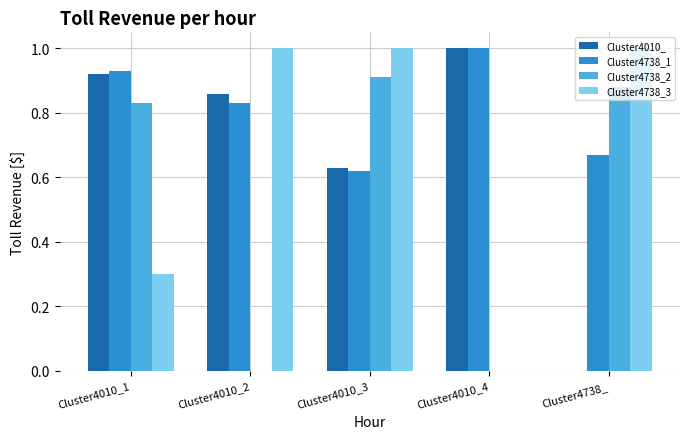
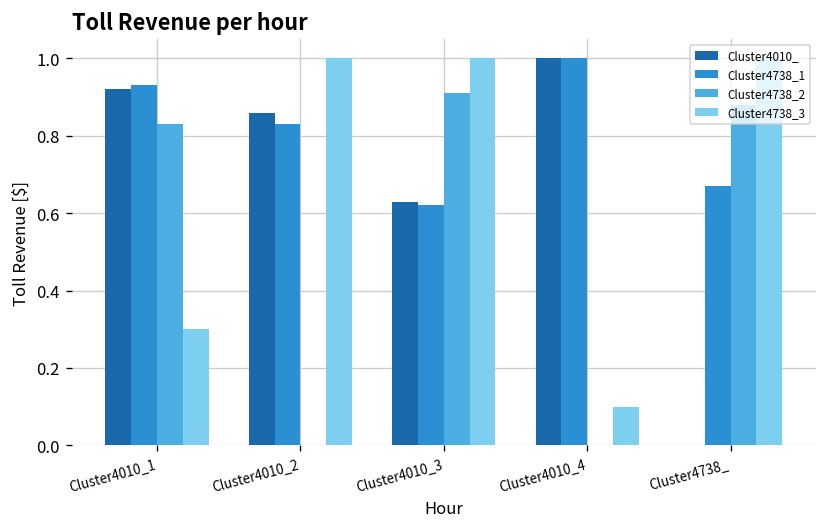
  {
    "Cluster4738_3": {
      "Cluster4010_1": 0.3,
      "Cluster4010_2": 1.0,
      "Cluster4010_3": 1.0,
-     "Cluster4010_4": 0.0
+     "Cluster4010_4": 0.1
    }
  }
